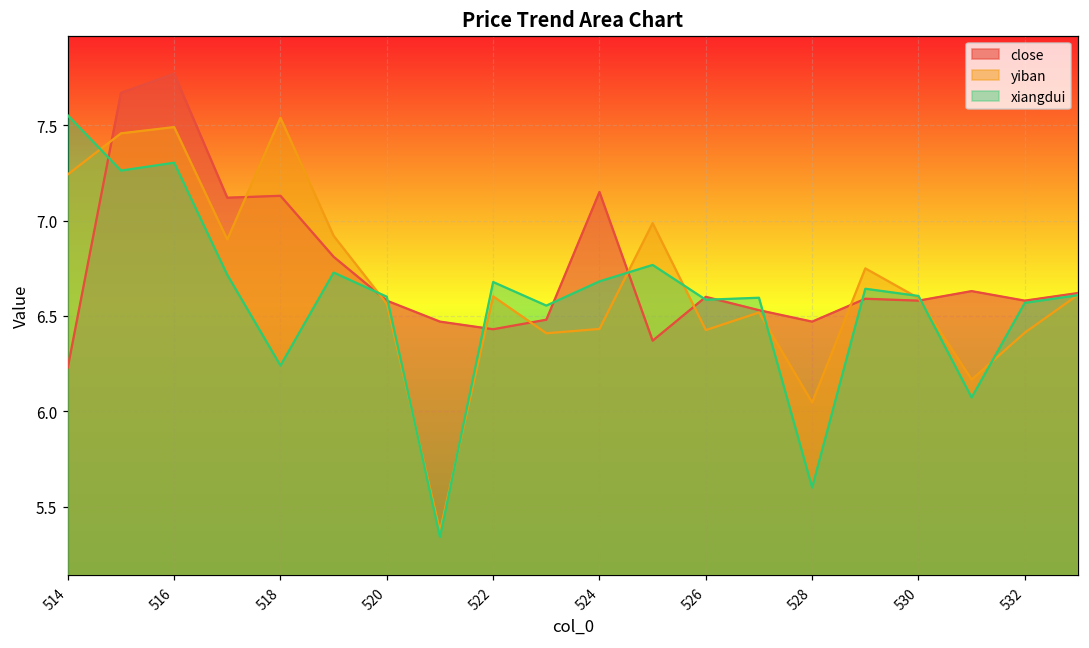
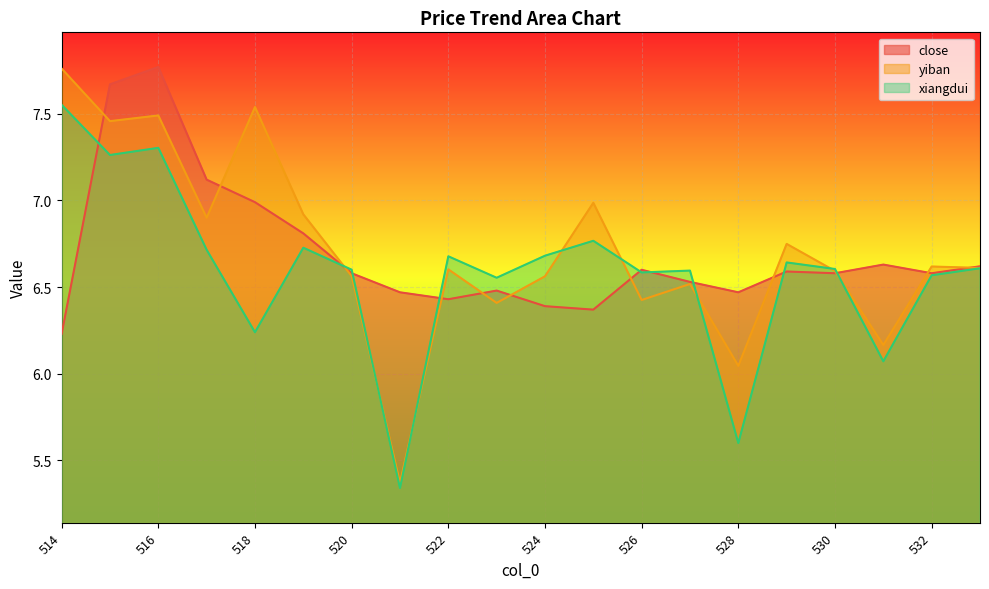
  {
    "close": {
      "514": 6.23,
      "516": 7.77,
-     "518": 7.13,
+     "518": 6.99,
      "520": 6.58,
      "522": 6.43,
-     "524": 7.15,
+     "524": 6.39,
      "526": 6.60,
      "528": 6.47
    },
    "yiban": {
-     "514": 7.24,
+     "514": 7.76,
      "516": 7.49,
      "518": 7.54,
      "520": 6.56,
      "522": 6.60,
-     "524": 6.43,
+     "524": 6.56,
      "526": 6.43,
      "528": 6.05,
-     "532": 6.41
+     "532": 6.62
    },
    "xiangdui": {
      "514": 7.55,
      "516": 7.30,
      "518": 6.24,
      "520": 6.60,
      "522": 6.68,
      "524": 6.68,
      "526": 6.58,
      "528": 5.60
    }
  }
